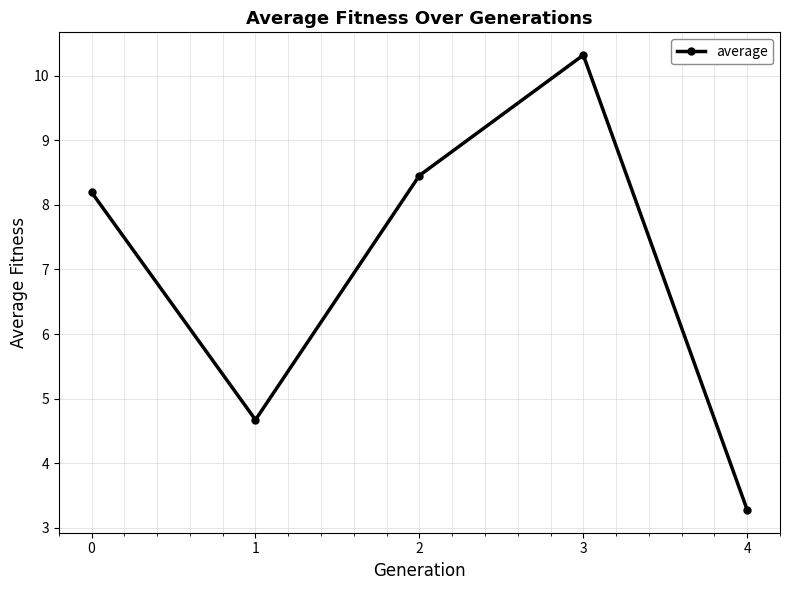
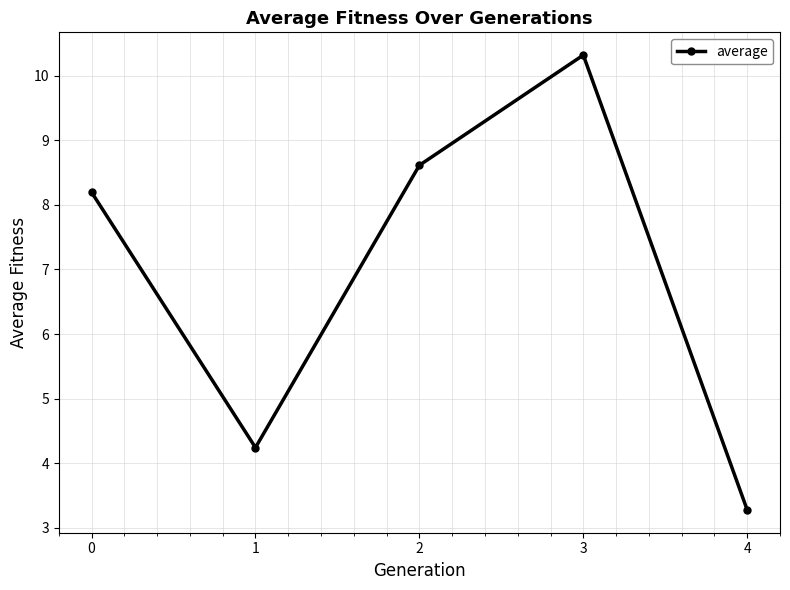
  {
    "0": 8.2,
-   "1": 4.7,
-   "2": 8.5,
+   "1": 4.2,
+   "2": 8.6,
    "3": 10.3,
    "4": 3.3
  }
